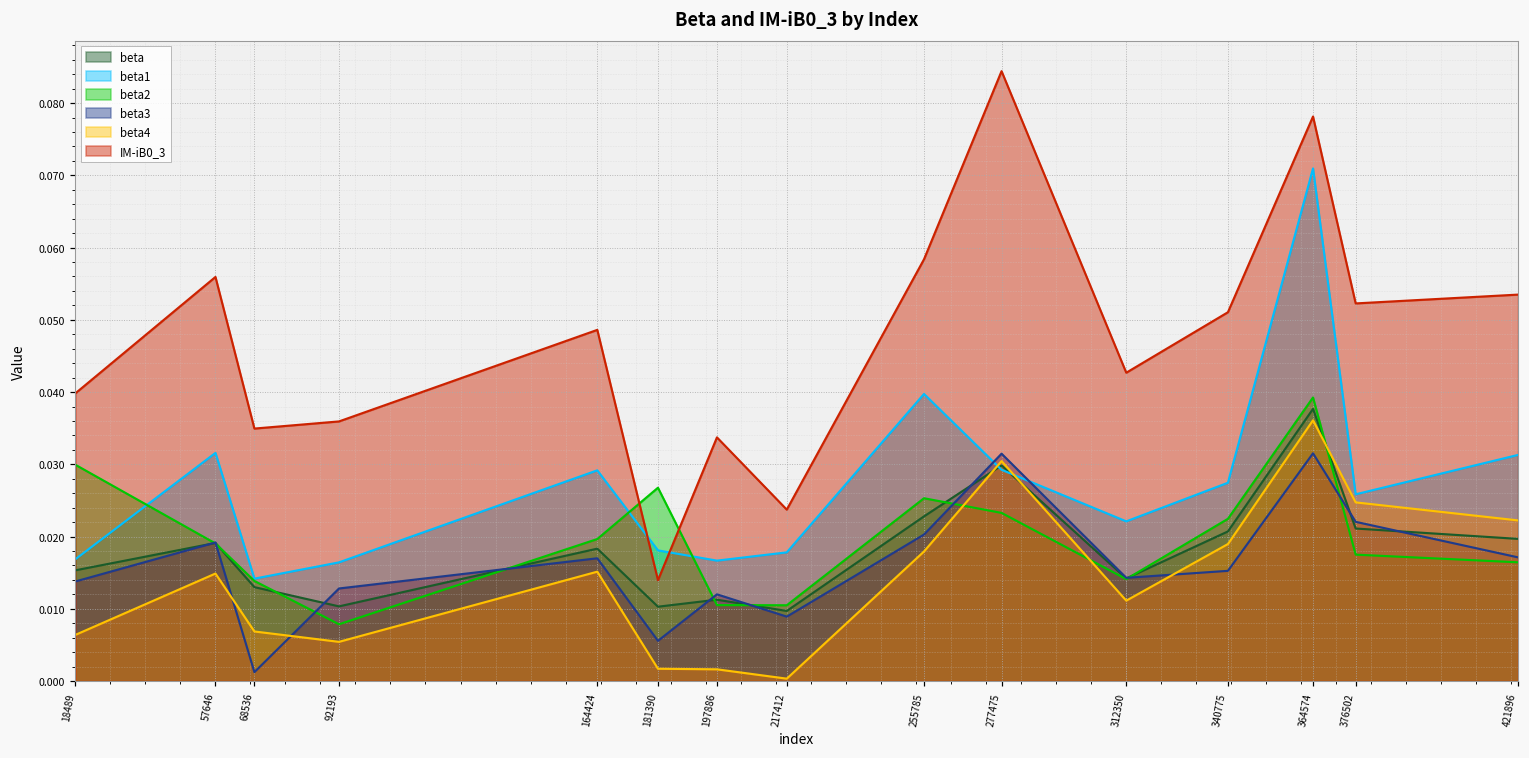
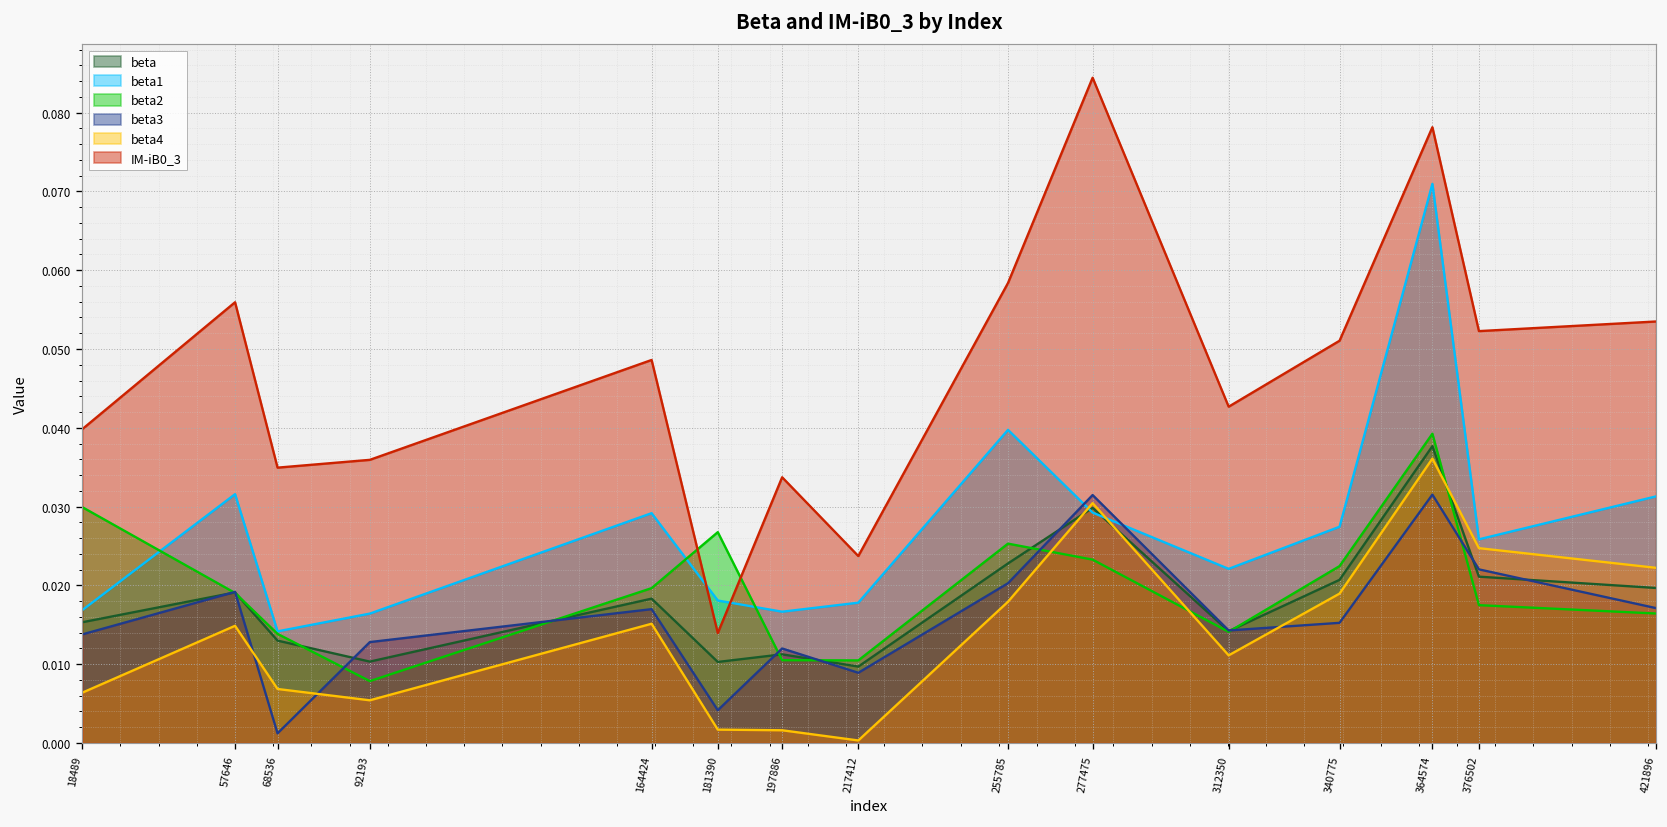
  {
    "beta": {
      "18489": 0.015,
      "68536": 0.013,
      "92193": 0.010,
      "164424": 0.018,
      "181390": 0.010,
      "197886": 0.011,
      "217412": 0.010,
      "255785": 0.023,
      "277475": 0.030,
      "340775": 0.021,
      "364574": 0.038,
      "376502": 0.021,
      "421896": 0.020
    },
    "beta1": {
      "18489": 0.017,
      "57646": 0.032,
      "92193": 0.016,
      "164424": 0.029,
      "181390": 0.018,
      "197886": 0.017,
      "217412": 0.018,
      "255785": 0.040,
      "277475": 0.029,
      "312350": 0.022,
      "340775": 0.027,
      "364574": 0.071,
      "376502": 0.026,
      "421896": 0.031
    },
    "beta2": {
      "18489": 0.030,
      "92193": 0.008,
      "164424": 0.020,
      "181390": 0.027,
      "197886": 0.011,
      "217412": 0.010,
      "255785": 0.025,
      "277475": 0.023,
      "340775": 0.022,
      "364574": 0.039,
      "376502": 0.017,
      "421896": 0.016
    },
    "beta3": {
      "18489": 0.014,
      "68536": 0.001,
      "92193": 0.013,
      "164424": 0.017,
-     "181390": 0.006,
+     "181390": 0.004,
      "197886": 0.012,
      "217412": 0.009,
      "255785": 0.020,
      "277475": 0.031,
      "340775": 0.015,
      "364574": 0.032,
      "376502": 0.022,
      "421896": 0.017
    },
    "beta4": {
      "18489": 0.006,
      "57646": 0.015,
      "68536": 0.007,
      "92193": 0.005,
      "164424": 0.015,
      "181390": 0.002,
      "197886": 0.002,
      "217412": 0.000,
      "255785": 0.018,
      "277475": 0.030,
      "312350": 0.011,
      "340775": 0.019,
      "364574": 0.036,
      "376502": 0.025,
      "421896": 0.022
    },
    "IM-iB0_3": {
      "18489": 0.040,
      "57646": 0.056,
      "68536": 0.035,
      "92193": 0.036,
      "164424": 0.049,
      "181390": 0.014,
      "197886": 0.034,
      "217412": 0.024,
      "255785": 0.058,
      "277475": 0.084,
      "312350": 0.043,
      "340775": 0.051,
      "364574": 0.078,
      "376502": 0.052,
      "421896": 0.053
    }
  }
